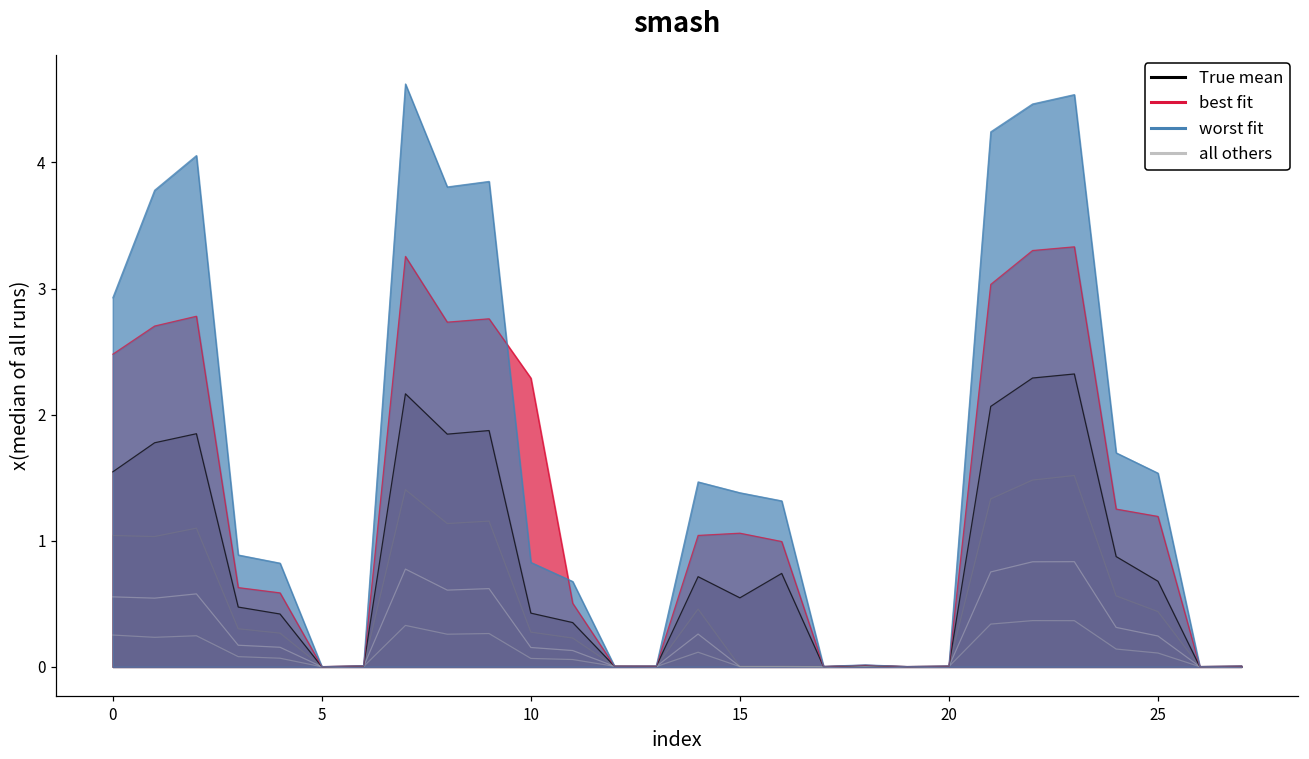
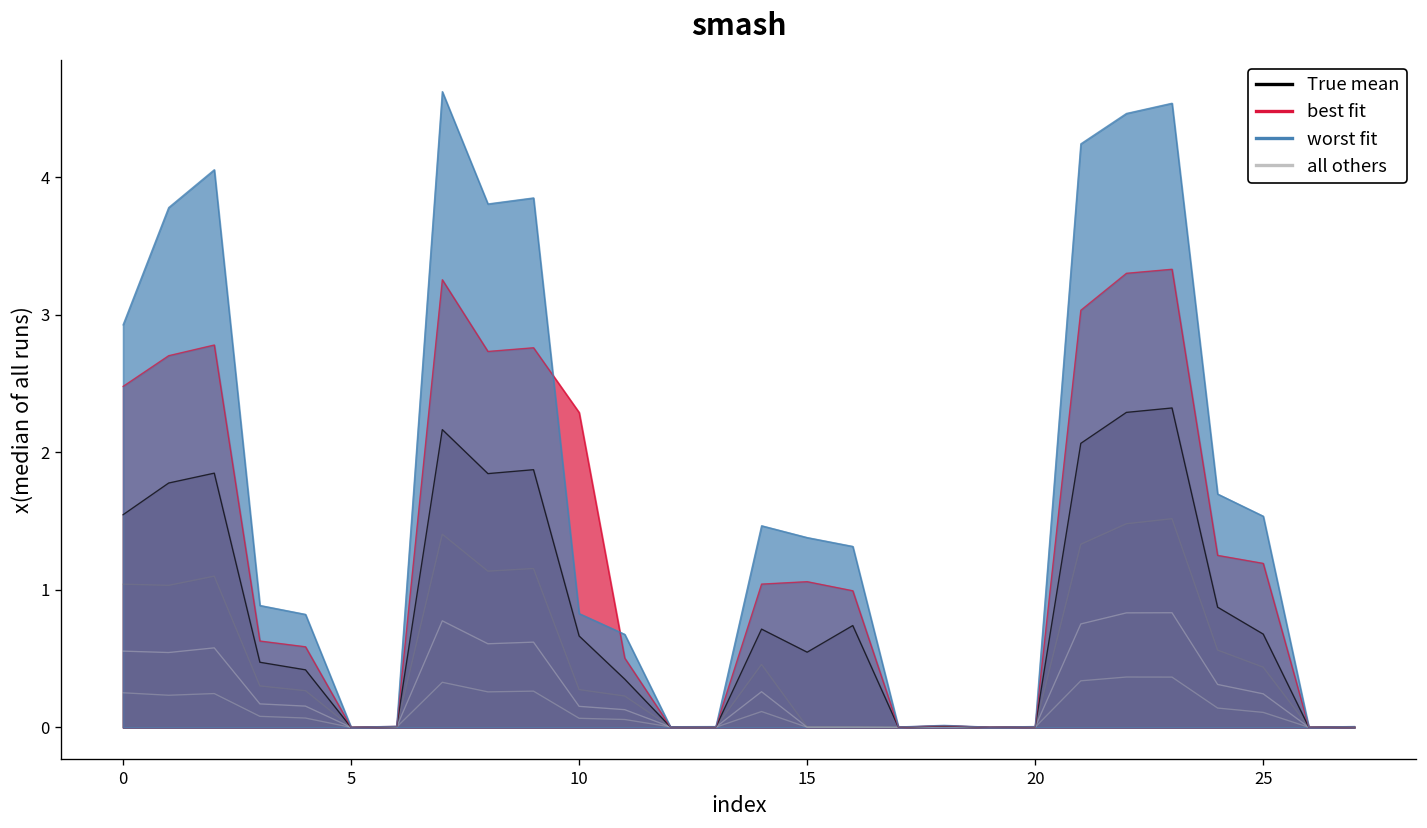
  {
    "True mean": {
      "0": 1.55,
-     "10": 0.43,
+     "10": 0.66,
      "15": 0.55,
      "25": 0.68
    },
    "best fit": {
      "0": 2.48,
      "10": 2.29,
      "15": 1.06,
      "25": 1.19
    },
    "worst fit": {
      "0": 2.93,
      "10": 0.83,
      "15": 1.38,
      "25": 1.54
    }
  }
